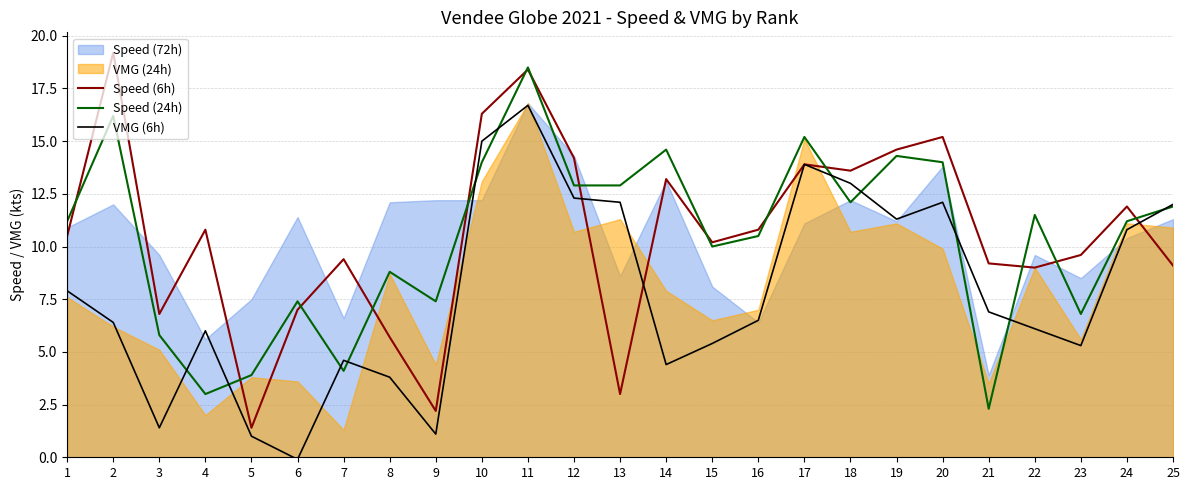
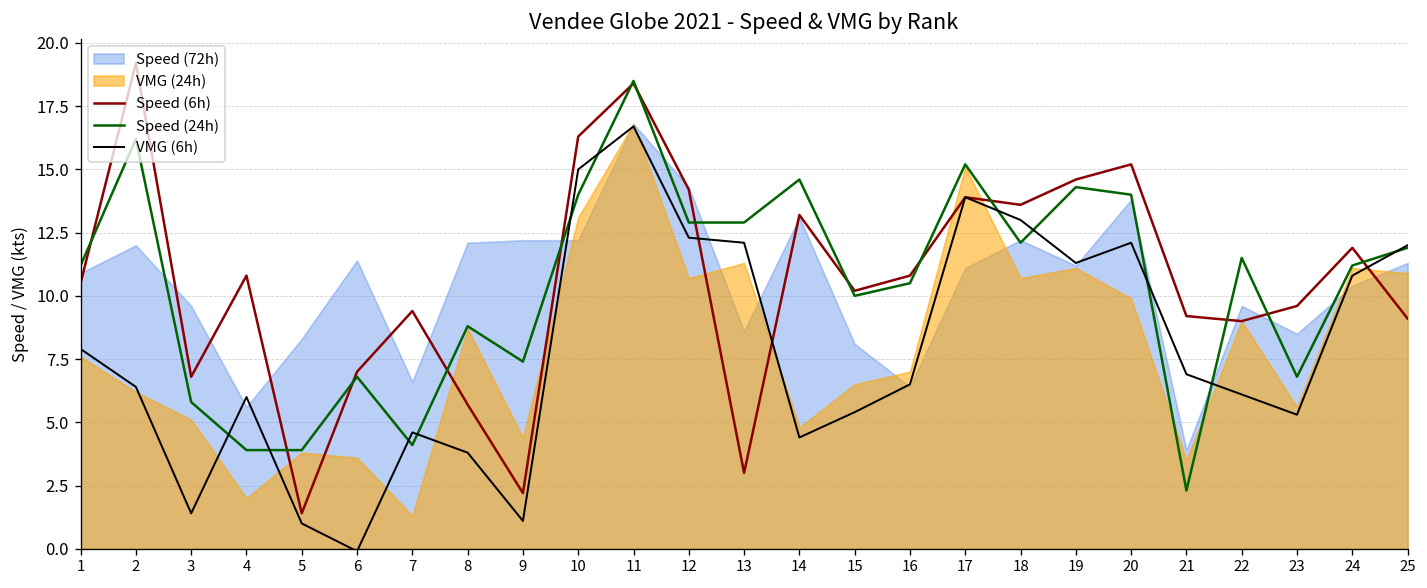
  {
    "Speed (6h)": {
      "1": 10.5,
      "3": 6.8,
      "4": 10.8,
      "5": 1.4,
      "6": 7.0,
      "7": 9.4,
      "8": 5.7,
      "9": 2.2,
      "10": 16.3,
      "13": 3.0,
      "15": 10.2,
      "16": 10.8,
      "18": 13.6,
      "19": 14.6,
      "20": 15.2,
      "21": 9.2,
      "23": 9.6,
      "24": 11.9,
      "25": 9.1
    },
    "Speed (72h)": {
      "1": 10.9,
      "2": 12.0,
      "3": 9.6,
      "4": 5.6,
-     "5": 7.5,
+     "5": 8.3,
      "6": 11.4,
      "7": 6.6,
      "8": 12.1,
      "9": 12.2,
      "10": 12.2,
      "13": 8.6,
      "15": 8.1,
      "17": 11.1,
      "20": 13.8,
      "21": 3.9,
      "22": 9.6,
      "23": 8.5,
      "24": 10.4,
      "25": 11.3
    },
    "Speed (24h)": {
      "1": 11.2,
      "3": 5.8,
-     "4": 3.0,
-     "6": 7.4,
+     "4": 3.9,
+     "6": 6.8,
      "7": 4.1,
      "9": 7.4,
      "10": 14.0,
      "12": 12.9,
      "13": 12.9,
      "14": 14.6,
      "15": 10.0,
      "16": 10.5,
      "19": 14.3,
      "20": 14.0,
      "21": 2.3,
      "22": 11.5,
      "23": 6.8
    },
    "VMG (24h)": {
      "1": 7.6,
      "2": 6.2,
      "3": 5.1,
      "4": 2.0,
      "6": 3.6,
      "7": 1.3,
      "9": 4.4,
      "10": 13.1,
      "12": 10.7,
      "13": 11.3,
-     "14": 7.9,
+     "14": 4.8,
      "15": 6.5,
      "16": 7.0,
      "18": 10.7,
      "20": 9.9,
      "21": 3.5,
      "23": 5.6,
      "25": 10.9
    },
    "VMG (6h)": {
      "1": 7.9,
      "2": 6.4,
      "3": 1.4,
      "4": 6.0,
      "5": 1.0,
      "7": 4.6,
      "8": 3.8,
      "9": 1.1,
      "10": 15.0,
      "12": 12.3,
      "13": 12.1,
      "14": 4.4,
      "15": 5.4,
      "18": 13.0,
      "20": 12.1,
      "21": 6.9,
      "22": 6.1,
      "23": 5.3,
      "24": 10.8
    }
  }
